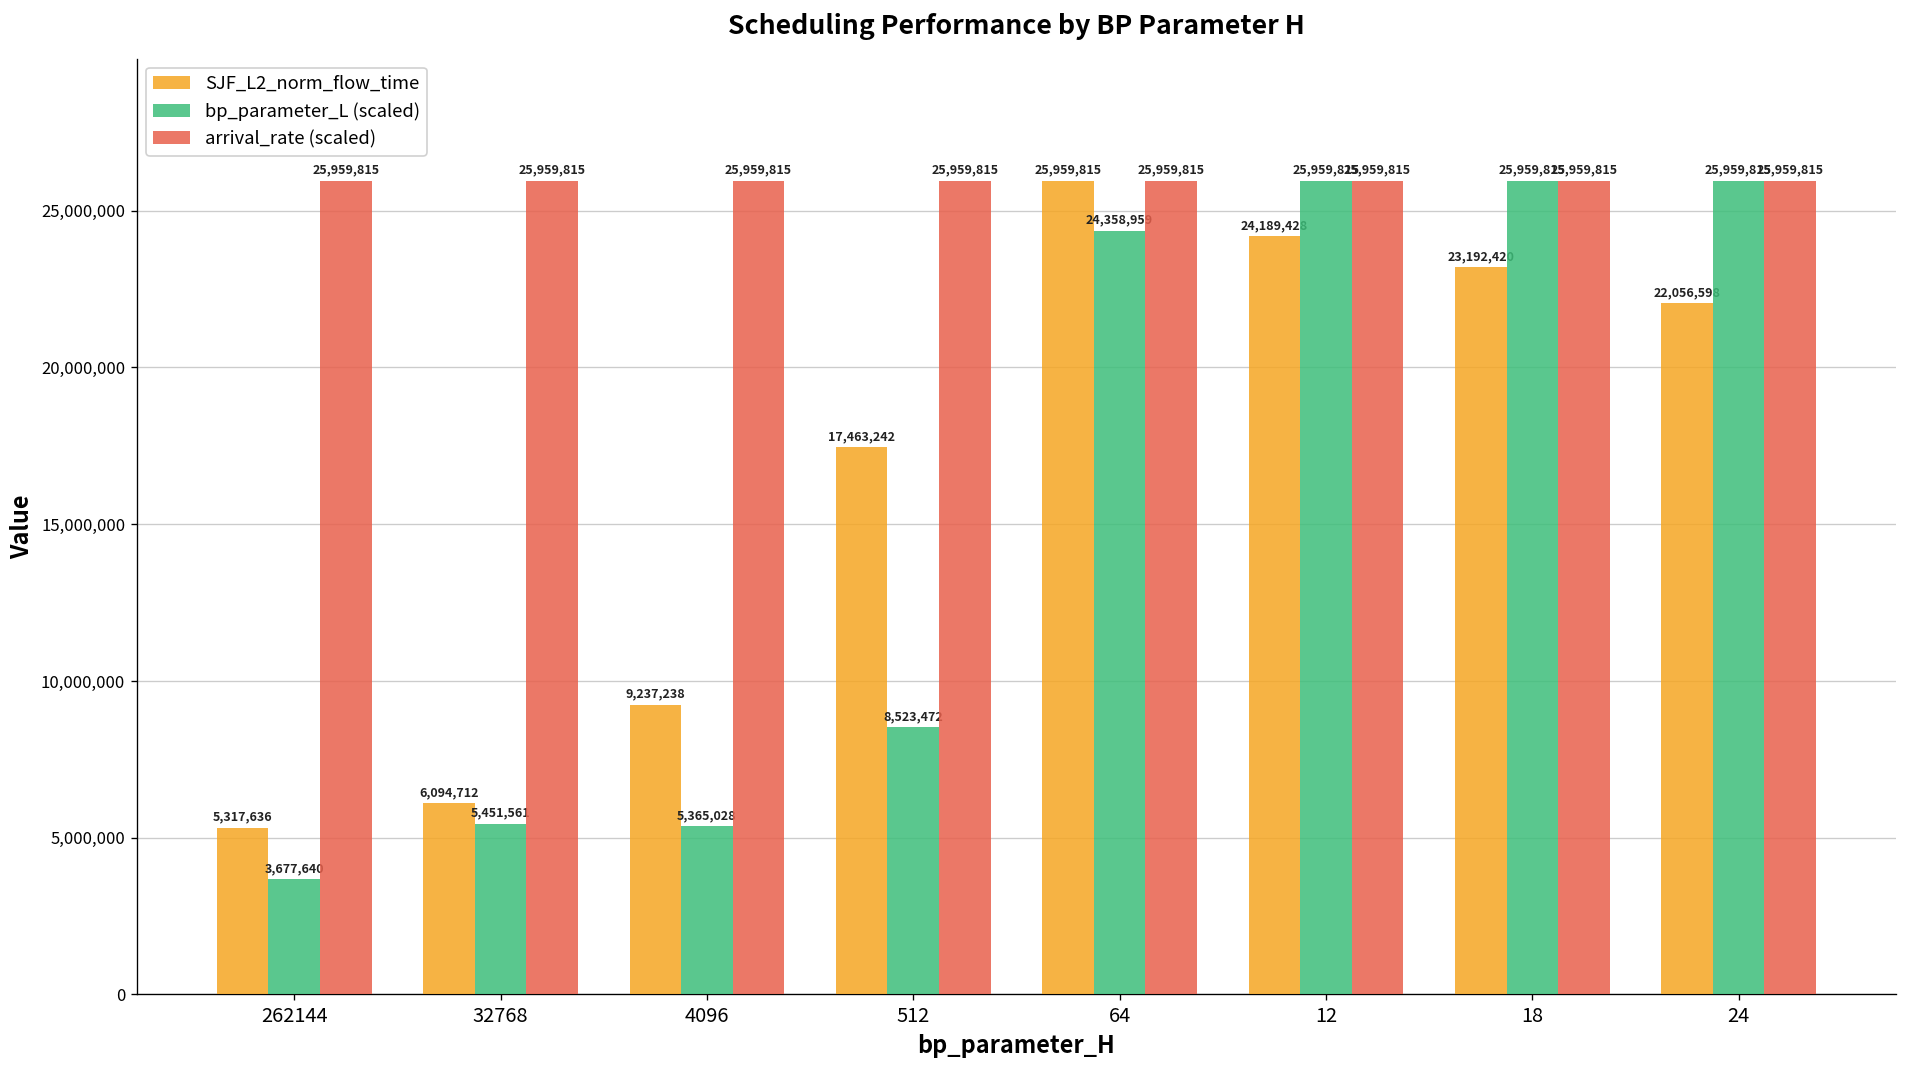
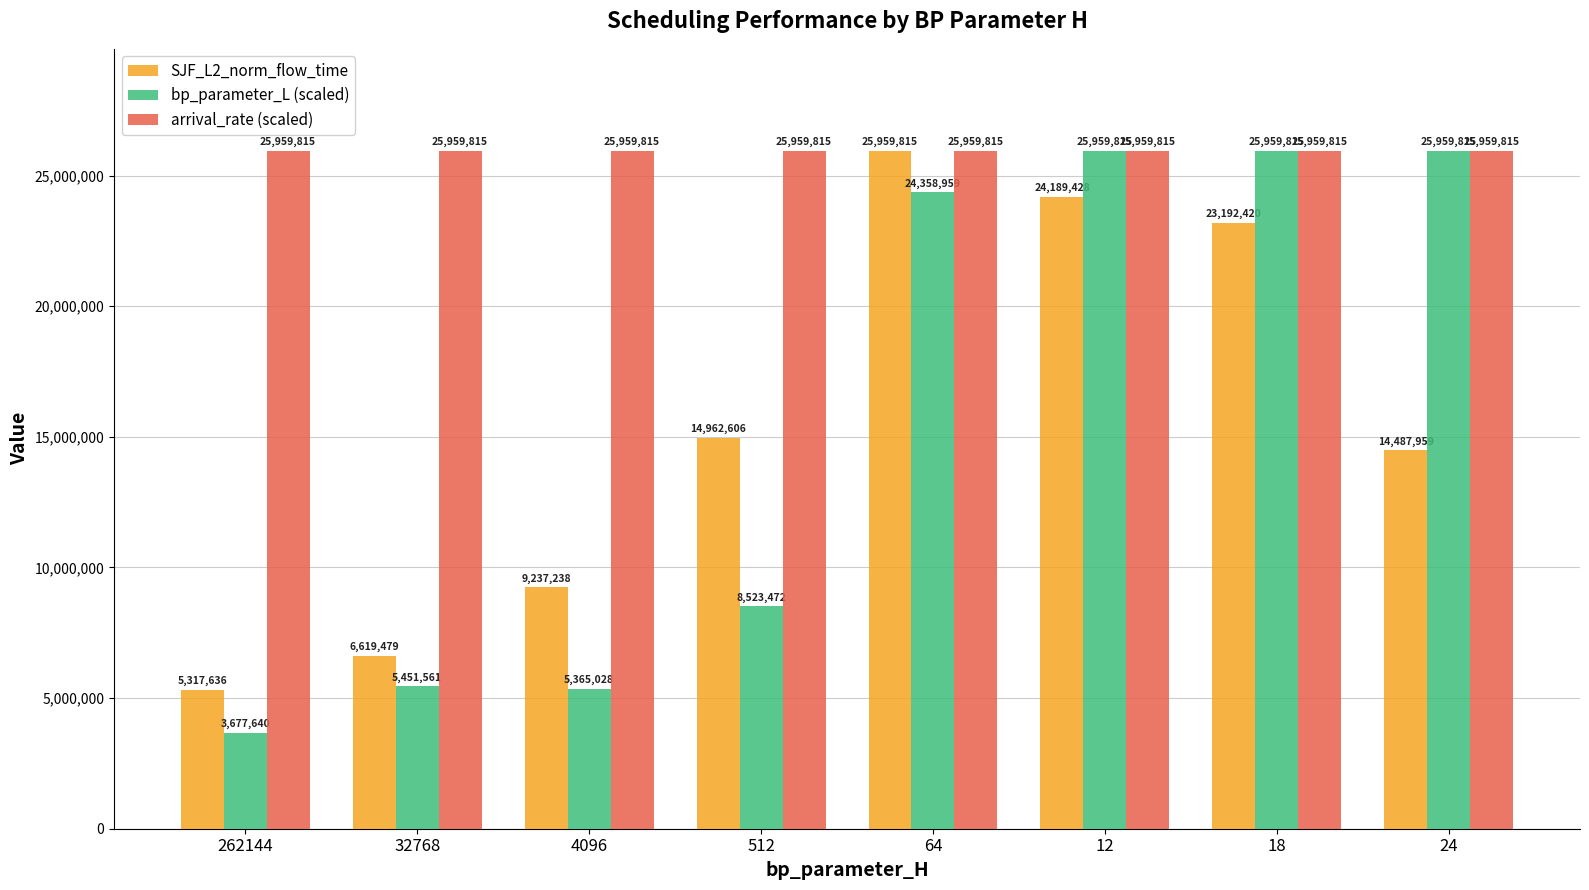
  {
    "SJF_L2_norm_flow_time": {
      "262144": "5,317,636",
-     "32768": "6,094,712",
+     "32768": "6,619,479",
      "4096": "9,237,238",
-     "512": "17,463,242",
+     "512": "14,962,606",
      "64": "25,959,815",
      "12": "24,189,428",
      "18": "23,192,420",
-     "24": "22,056,598"
+     "24": "14,487,959"
    },
    "bp_parameter_L (scaled)": {
      "262144": "3,677,640",
      "32768": "5,451,561",
      "4096": "5,365,028",
      "512": "8,523,472",
      "64": "24,358,959"
    },
    "arrival_rate (scaled)": {
      "262144": "25,959,815",
      "32768": "25,959,815",
      "4096": "25,959,815",
      "512": "25,959,815",
      "64": "25,959,815"
    }
  }
